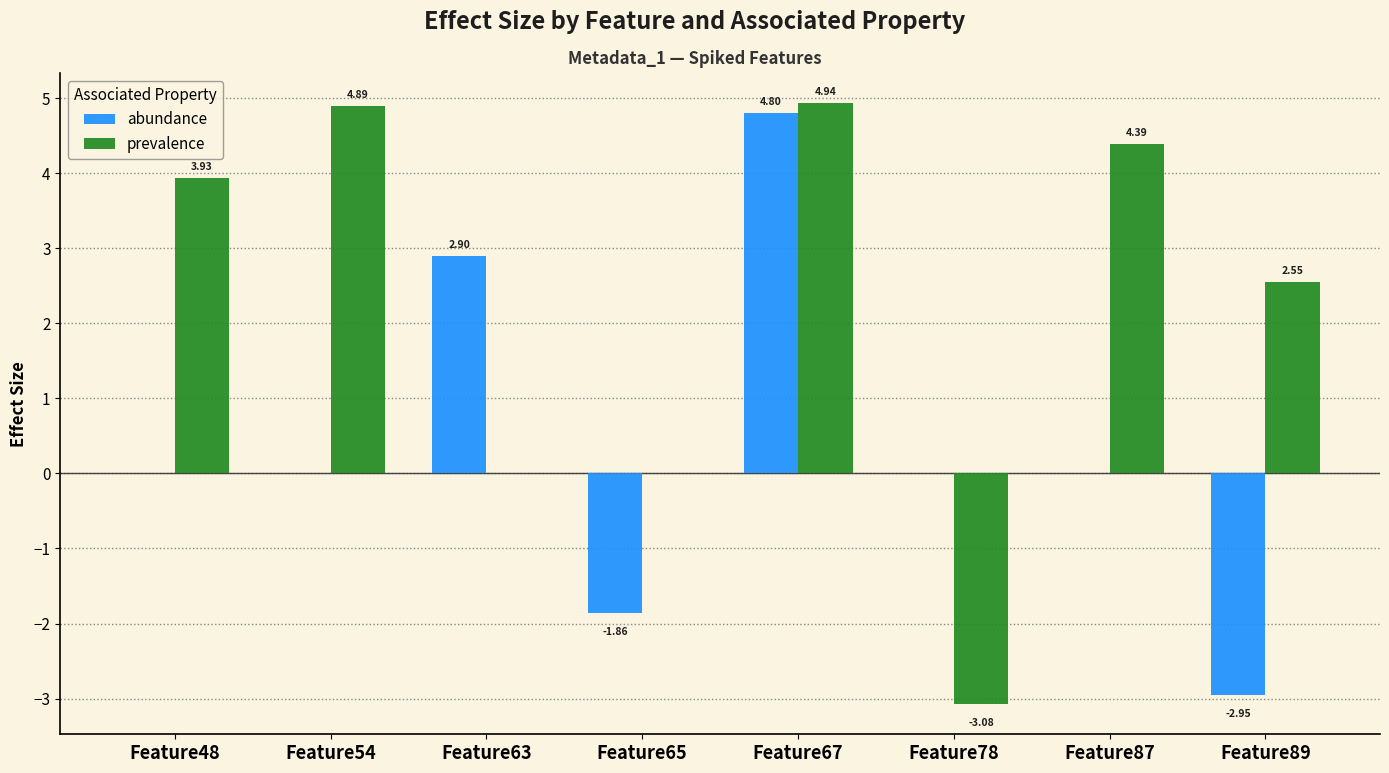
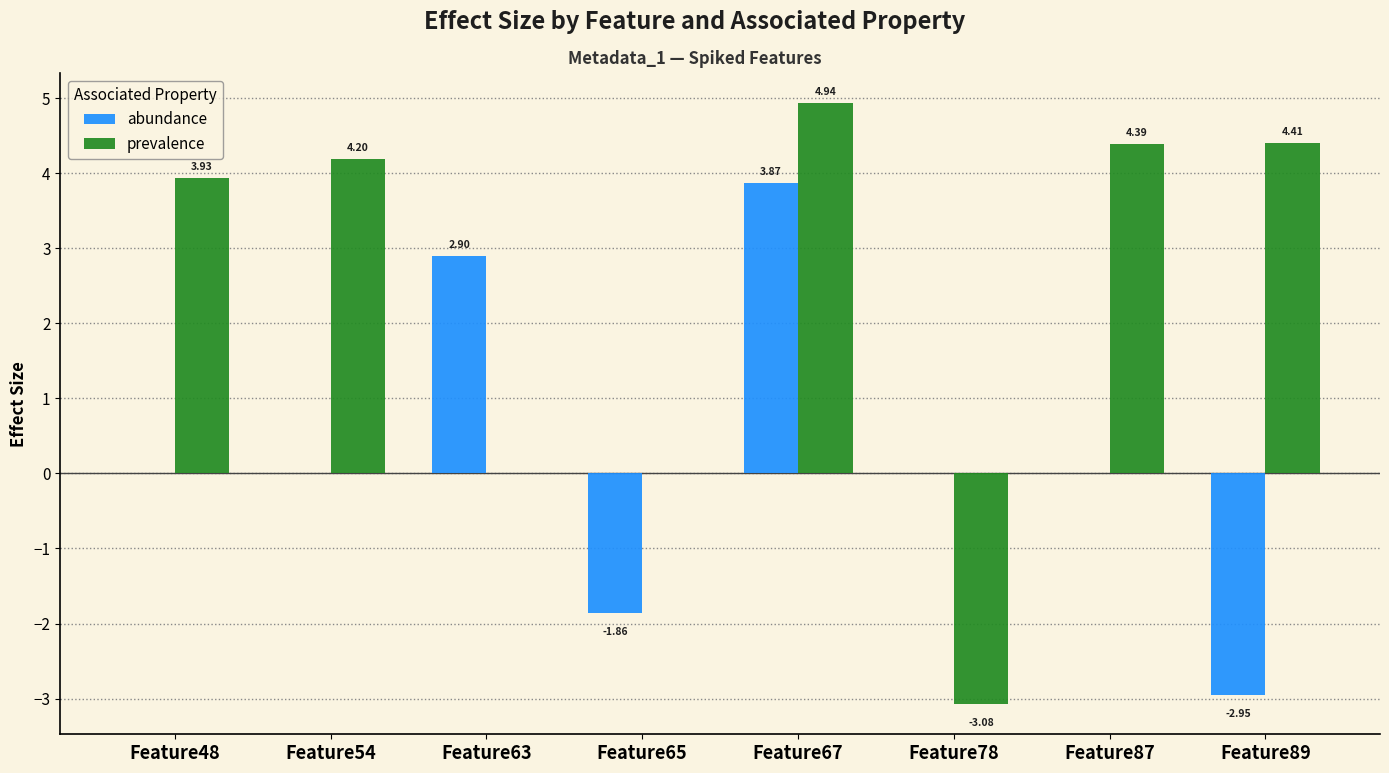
  {
    "abundance": {
      "Feature63": 2.90,
      "Feature65": -1.86,
-     "Feature67": 4.80,
+     "Feature67": 3.87,
      "Feature89": -2.95
    },
    "prevalence": {
      "Feature48": 3.93,
-     "Feature54": 4.89,
+     "Feature54": 4.20,
      "Feature67": 4.94,
      "Feature78": -3.08,
      "Feature87": 4.39,
-     "Feature89": 2.55
+     "Feature89": 4.41
    }
  }
